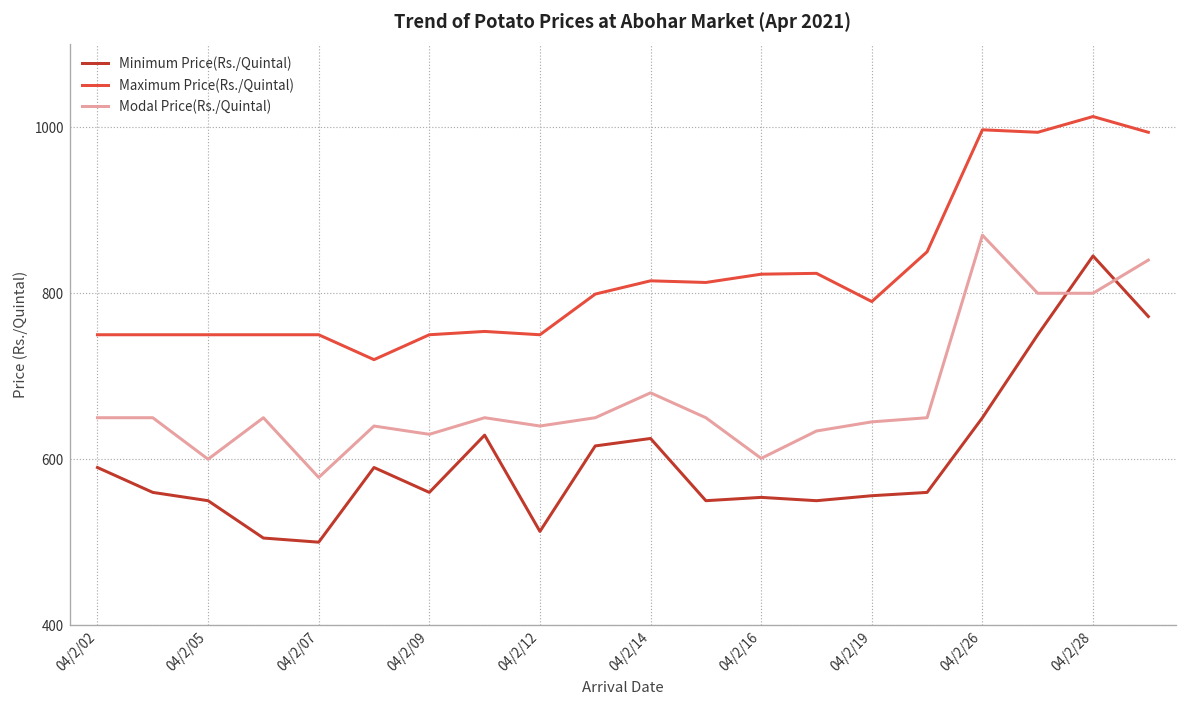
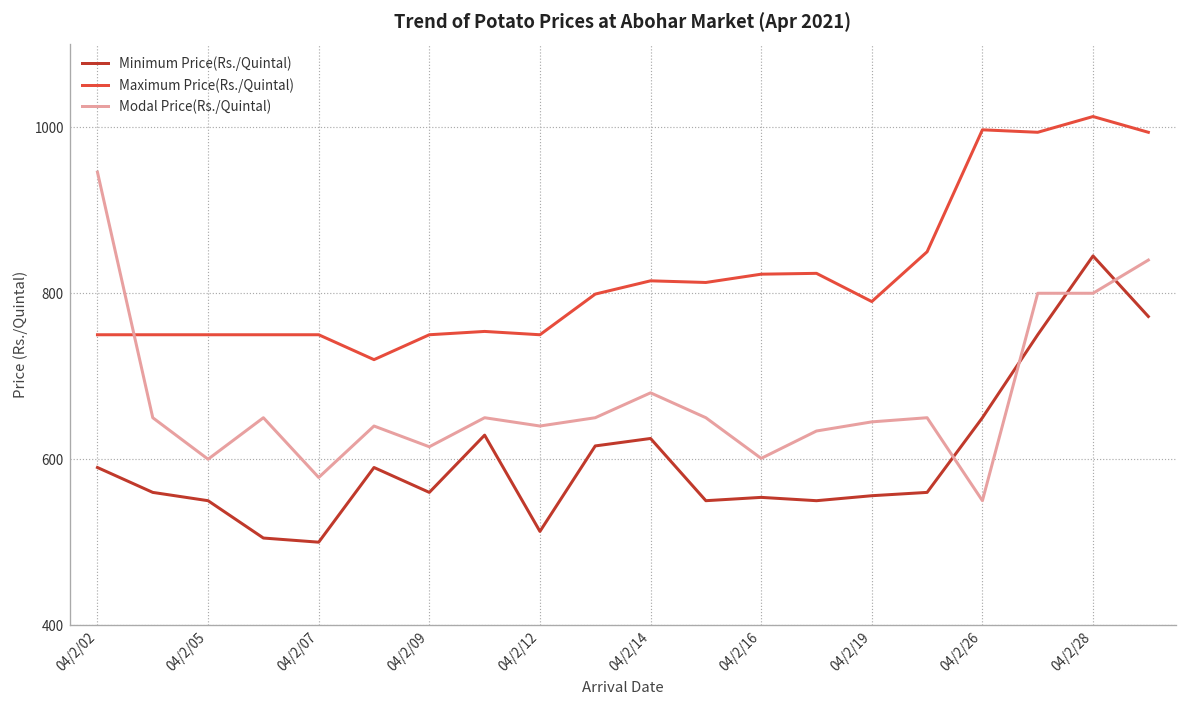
  {
    "Modal Price(Rs./Quintal)": {
-     "04/2/02": 650,
+     "04/2/02": 950,
      "04/2/05": 600,
      "04/2/07": 580,
-     "04/2/09": 630,
+     "04/2/09": 620,
      "04/2/12": 640,
      "04/2/14": 680,
      "04/2/16": 600,
      "04/2/19": 650,
-     "04/2/26": 870,
+     "04/2/26": 550,
      "04/2/28": 800
    }
  }
